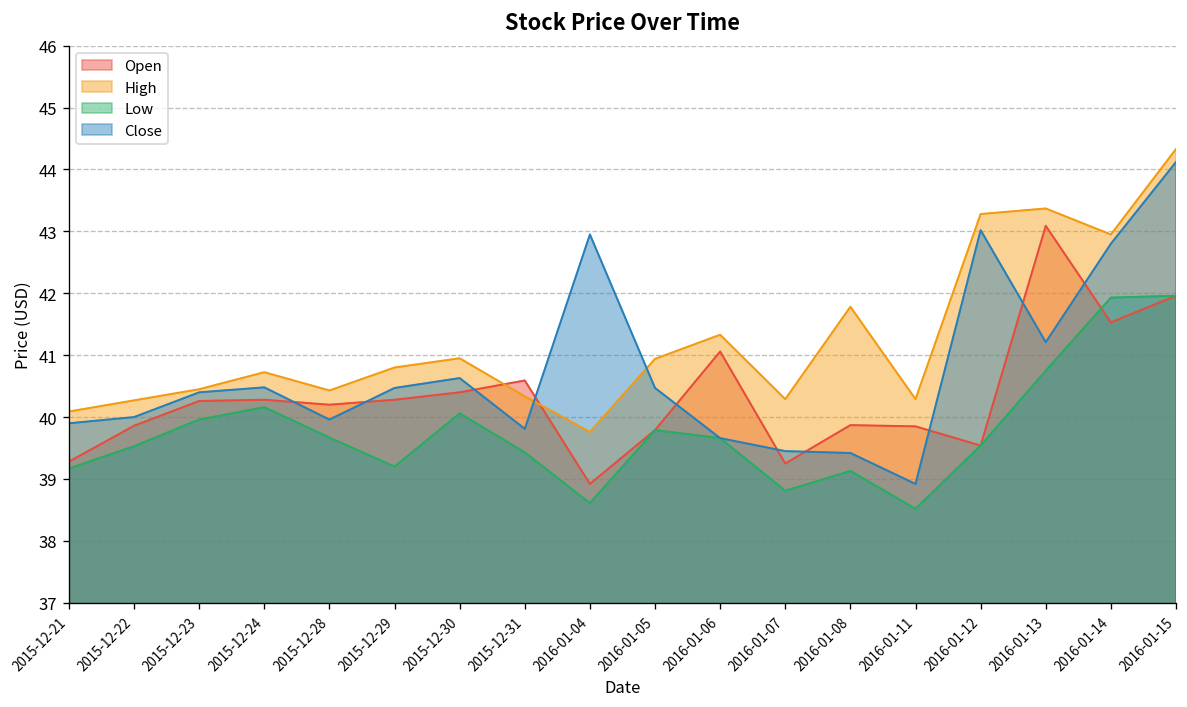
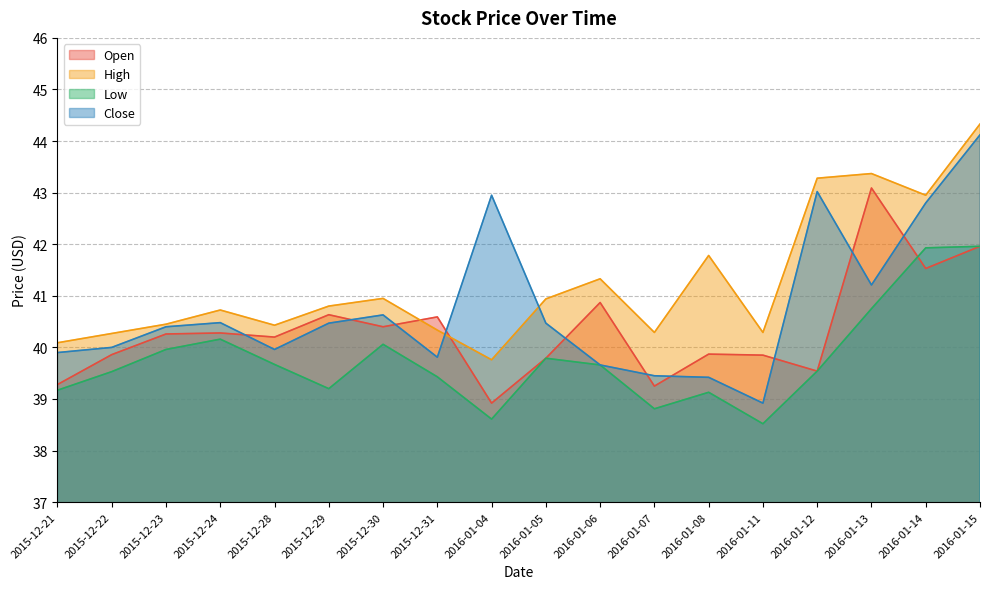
  {
    "Open": {
      "2015-12-21": 39.3,
      "2015-12-22": 39.9,
      "2015-12-23": 40.3,
      "2015-12-24": 40.3,
      "2015-12-28": 40.2,
-     "2015-12-29": 40.3,
+     "2015-12-29": 40.6,
      "2015-12-30": 40.4,
      "2015-12-31": 40.6,
      "2016-01-04": 38.9,
-     "2016-01-06": 41.1,
+     "2016-01-06": 40.9,
      "2016-01-07": 39.3,
      "2016-01-08": 39.9,
      "2016-01-11": 39.9,
      "2016-01-13": 43.1,
      "2016-01-14": 41.5
    },
    "High": {
      "2015-12-21": 40.1,
      "2015-12-22": 40.3,
      "2015-12-23": 40.5,
      "2015-12-24": 40.7,
      "2015-12-28": 40.4,
      "2015-12-29": 40.8,
      "2015-12-30": 41.0,
      "2015-12-31": 40.3,
      "2016-01-04": 39.8,
      "2016-01-05": 40.9,
      "2016-01-06": 41.3,
      "2016-01-07": 40.3,
      "2016-01-08": 41.8,
      "2016-01-11": 40.3,
      "2016-01-12": 43.3,
      "2016-01-13": 43.4,
      "2016-01-14": 43.0,
      "2016-01-15": 44.3
    },
    "Low": {
      "2015-12-21": 39.2,
      "2015-12-22": 39.5,
      "2015-12-23": 40.0,
      "2015-12-24": 40.2,
      "2015-12-28": 39.7,
      "2015-12-29": 39.2,
      "2015-12-30": 40.1,
      "2015-12-31": 39.4,
      "2016-01-04": 38.6,
      "2016-01-07": 38.8,
      "2016-01-08": 39.1,
      "2016-01-11": 38.5,
      "2016-01-13": 40.8,
      "2016-01-14": 41.9
    },
    "Close": {
      "2015-12-21": 39.9,
      "2015-12-22": 40.0,
      "2015-12-23": 40.4,
      "2015-12-24": 40.5,
      "2015-12-28": 40.0,
      "2015-12-29": 40.5,
      "2015-12-30": 40.6,
      "2015-12-31": 39.8,
      "2016-01-04": 43.0,
      "2016-01-05": 40.5,
      "2016-01-07": 39.5,
      "2016-01-08": 39.4,
      "2016-01-11": 38.9,
      "2016-01-12": 43.0,
      "2016-01-13": 41.2,
      "2016-01-14": 42.8,
      "2016-01-15": 44.1
    }
  }
